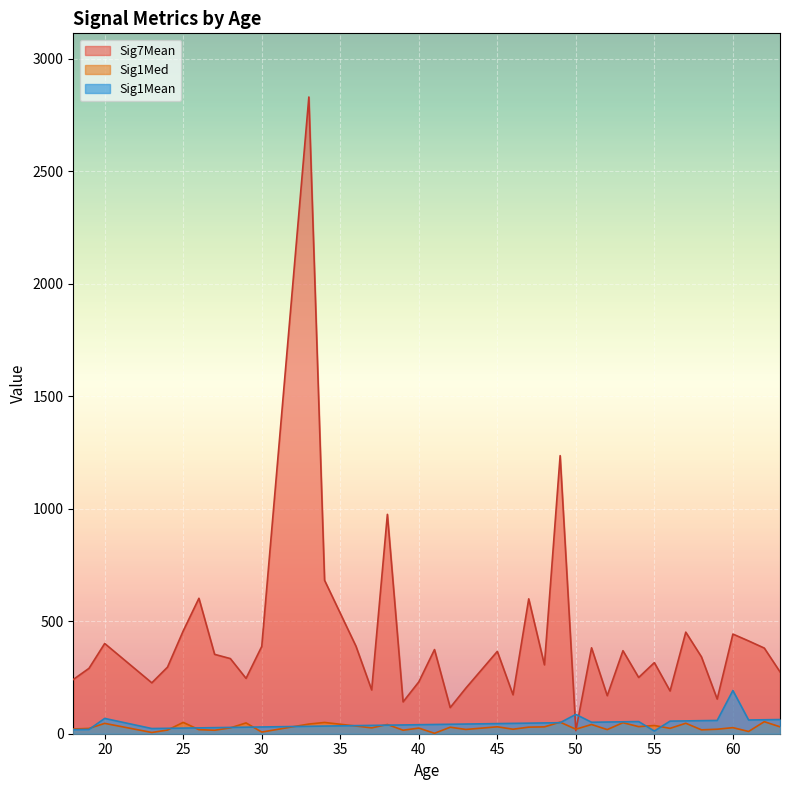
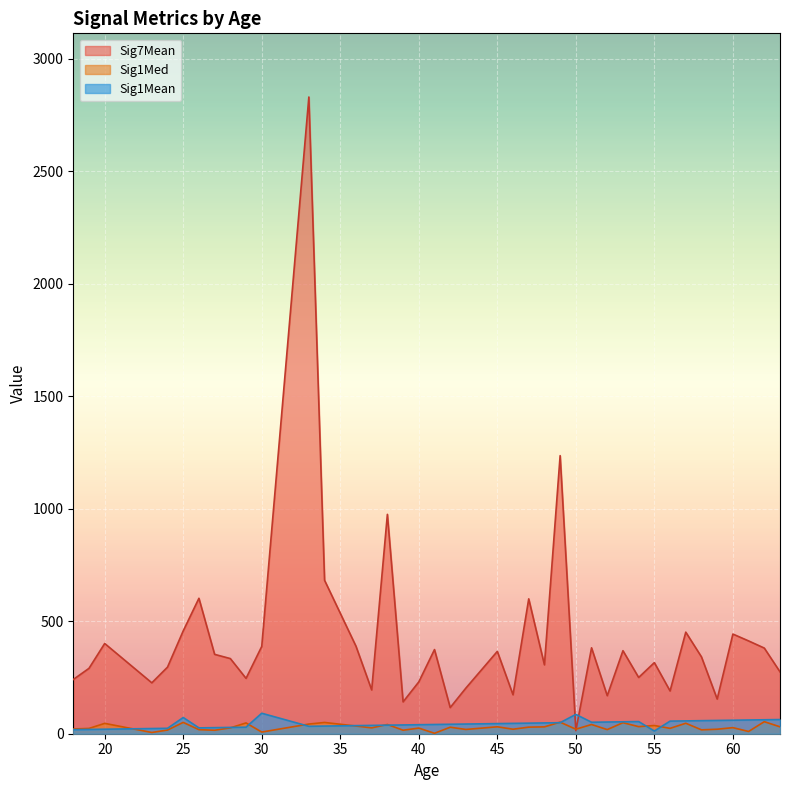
  {
    "Sig1Mean": {
-     "20": 70,
-     "25": 30,
-     "30": 30,
+     "20": 20,
+     "25": 70,
+     "30": 90,
      "40": 40,
      "45": 50,
      "50": 90,
      "55": 10,
-     "60": 190
+     "60": 60
    }
  }
